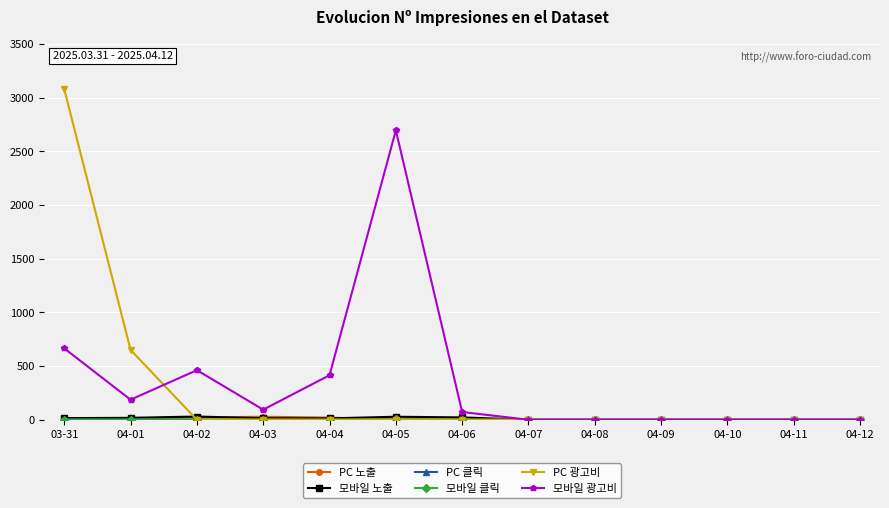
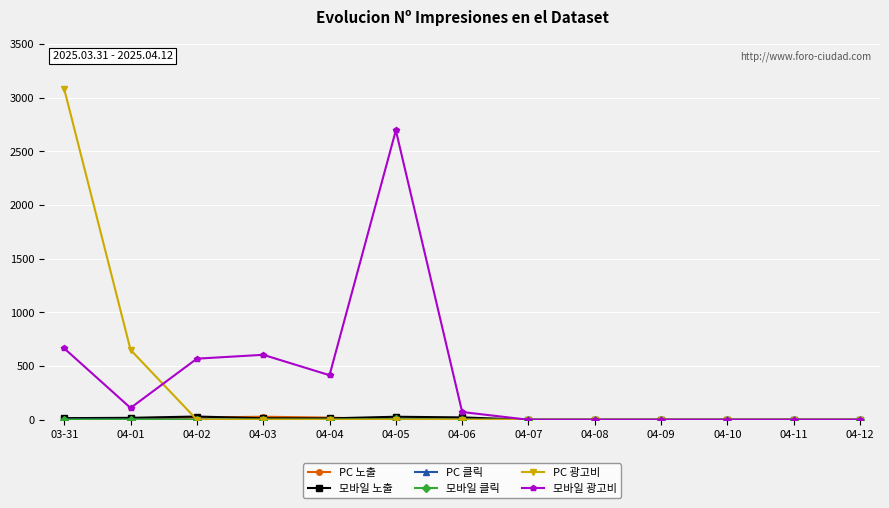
  {
    "모바일 노출": {
      "04-05": 30
    },
    "PC 광고비": {
      "03-31": 3080,
      "04-01": 650
    },
    "모바일 광고비": {
      "03-31": 670,
-     "04-01": 190,
-     "04-02": 460,
-     "04-03": 90,
+     "04-01": 110,
+     "04-02": 570,
+     "04-03": 610,
      "04-04": 420,
      "04-05": 2700,
      "04-06": 70
    }
  }
